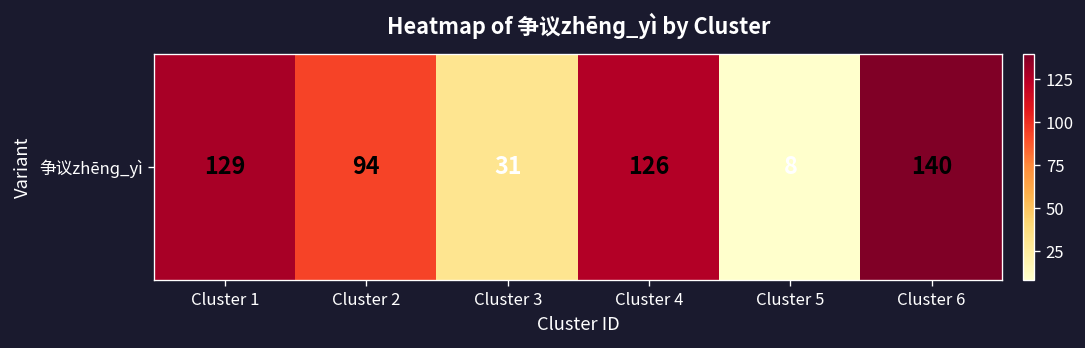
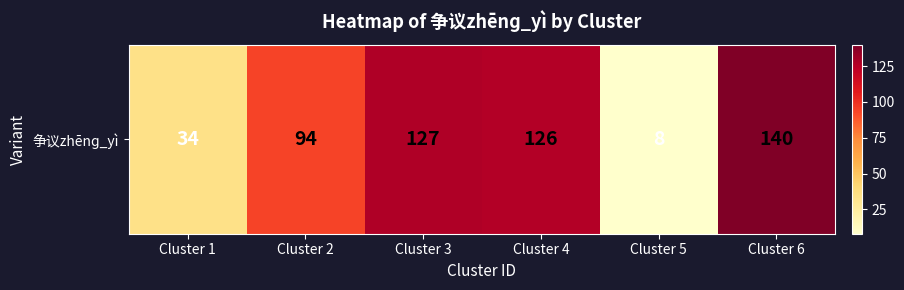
  {
    "争议zhēnɡ_yì": {
-     "Cluster 1": 129,
+     "Cluster 1": 34,
      "Cluster 2": 94,
-     "Cluster 3": 31,
+     "Cluster 3": 127,
      "Cluster 4": 126,
      "Cluster 5": 8,
      "Cluster 6": 140
    }
  }
